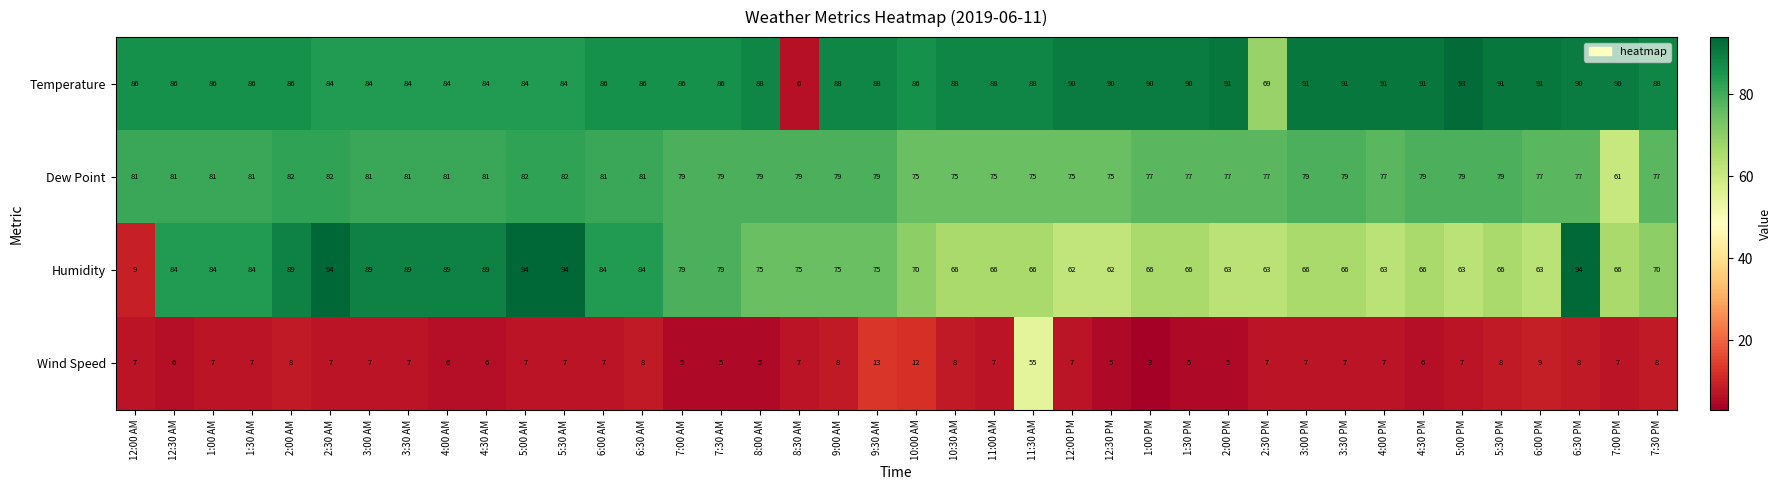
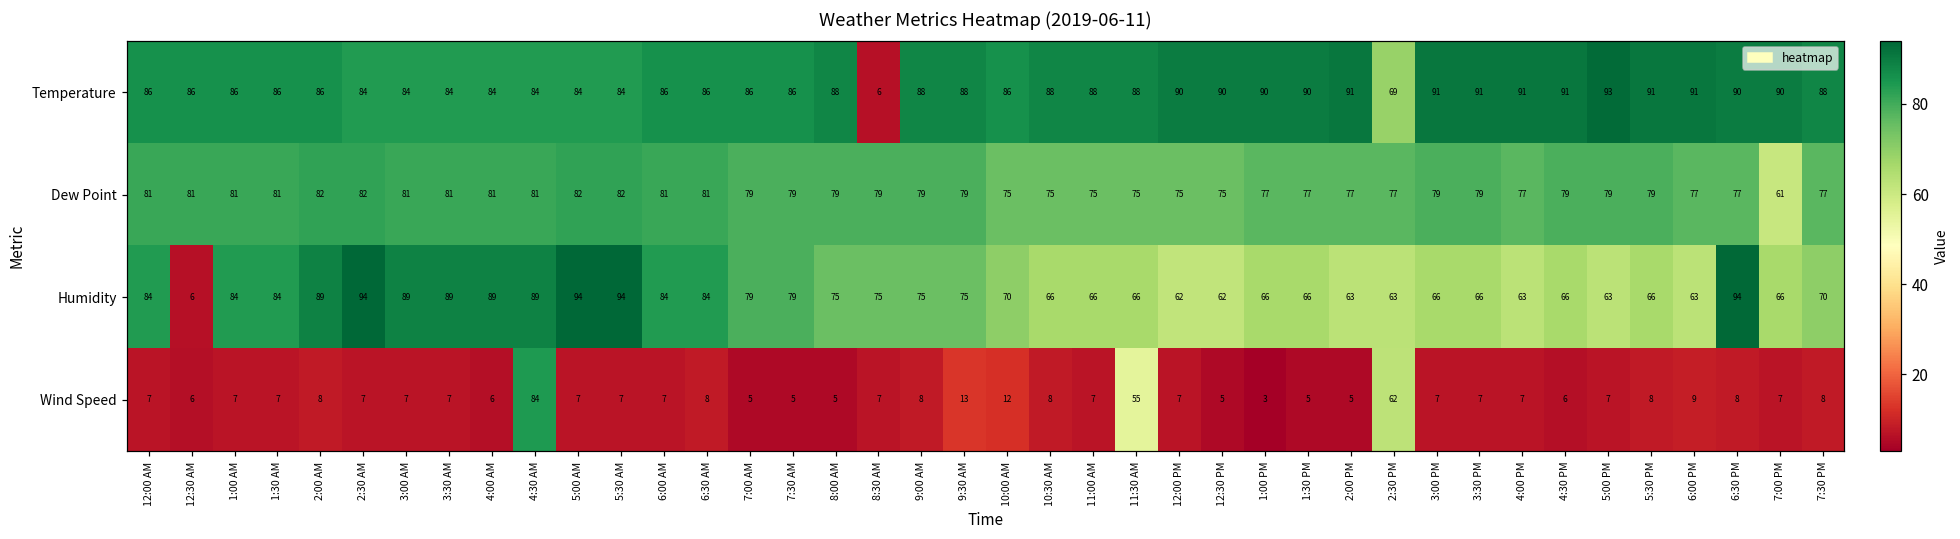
  {
    "Temperature": {
      "12:00 AM": 86,
      "12:30 AM": 86,
      "1:00 AM": 86,
      "1:30 AM": 86,
      "2:00 AM": 86,
      "2:30 AM": 84,
      "3:00 AM": 84,
      "3:30 AM": 84,
      "4:00 AM": 84,
      "4:30 AM": 84,
      "5:00 AM": 84,
      "5:30 AM": 84,
      "6:00 AM": 86,
      "6:30 AM": 86,
      "7:00 AM": 86,
      "7:30 AM": 86,
      "8:00 AM": 88,
      "8:30 AM": 6,
      "9:00 AM": 88,
      "9:30 AM": 88,
      "10:00 AM": 86,
      "10:30 AM": 88,
      "11:00 AM": 88,
      "11:30 AM": 88,
      "12:00 PM": 90,
      "12:30 PM": 90,
      "1:00 PM": 90,
      "1:30 PM": 90,
      "2:00 PM": 91,
      "2:30 PM": 69,
      "3:00 PM": 91,
      "3:30 PM": 91,
      "4:00 PM": 91,
      "4:30 PM": 91,
      "5:00 PM": 93,
      "5:30 PM": 91,
      "6:00 PM": 91,
      "6:30 PM": 90,
      "7:00 PM": 90,
      "7:30 PM": 88
    },
    "Dew Point": {
      "12:00 AM": 81,
      "12:30 AM": 81,
      "1:00 AM": 81,
      "1:30 AM": 81,
      "2:00 AM": 82,
      "2:30 AM": 82,
      "3:00 AM": 81,
      "3:30 AM": 81,
      "4:00 AM": 81,
      "4:30 AM": 81,
      "5:00 AM": 82,
      "5:30 AM": 82,
      "6:00 AM": 81,
      "6:30 AM": 81,
      "7:00 AM": 79,
      "7:30 AM": 79,
      "8:00 AM": 79,
      "8:30 AM": 79,
      "9:00 AM": 79,
      "9:30 AM": 79,
      "10:00 AM": 75,
      "10:30 AM": 75,
      "11:00 AM": 75,
      "11:30 AM": 75,
      "12:00 PM": 75,
      "12:30 PM": 75,
      "1:00 PM": 77,
      "1:30 PM": 77,
      "2:00 PM": 77,
      "2:30 PM": 77,
      "3:00 PM": 79,
      "3:30 PM": 79,
      "4:00 PM": 77,
      "4:30 PM": 79,
      "5:00 PM": 79,
      "5:30 PM": 79,
      "6:00 PM": 77,
      "6:30 PM": 77,
      "7:00 PM": 61,
      "7:30 PM": 77
    },
    "Humidity": {
-     "12:00 AM": 9,
-     "12:30 AM": 84,
+     "12:00 AM": 84,
+     "12:30 AM": 6,
      "1:00 AM": 84,
      "1:30 AM": 84,
      "2:00 AM": 89,
      "2:30 AM": 94,
      "3:00 AM": 89,
      "3:30 AM": 89,
      "4:00 AM": 89,
      "4:30 AM": 89,
      "5:00 AM": 94,
      "5:30 AM": 94,
      "6:00 AM": 84,
      "6:30 AM": 84,
      "7:00 AM": 79,
      "7:30 AM": 79,
      "8:00 AM": 75,
      "8:30 AM": 75,
      "9:00 AM": 75,
      "9:30 AM": 75,
      "10:00 AM": 70,
      "10:30 AM": 66,
      "11:00 AM": 66,
      "11:30 AM": 66,
      "12:00 PM": 62,
      "12:30 PM": 62,
      "1:00 PM": 66,
      "1:30 PM": 66,
      "2:00 PM": 63,
      "2:30 PM": 63,
      "3:00 PM": 66,
      "3:30 PM": 66,
      "4:00 PM": 63,
      "4:30 PM": 66,
      "5:00 PM": 63,
      "5:30 PM": 66,
      "6:00 PM": 63,
      "6:30 PM": 94,
      "7:00 PM": 66,
      "7:30 PM": 70
    },
    "Wind Speed": {
      "12:00 AM": 7,
      "12:30 AM": 6,
      "1:00 AM": 7,
      "1:30 AM": 7,
      "2:00 AM": 8,
      "2:30 AM": 7,
      "3:00 AM": 7,
      "3:30 AM": 7,
      "4:00 AM": 6,
-     "4:30 AM": 6,
+     "4:30 AM": 84,
      "5:00 AM": 7,
      "5:30 AM": 7,
      "6:00 AM": 7,
      "6:30 AM": 8,
      "7:00 AM": 5,
      "7:30 AM": 5,
      "8:00 AM": 5,
      "8:30 AM": 7,
      "9:00 AM": 8,
      "9:30 AM": 13,
      "10:00 AM": 12,
      "10:30 AM": 8,
      "11:00 AM": 7,
      "11:30 AM": 55,
      "12:00 PM": 7,
      "12:30 PM": 5,
      "1:00 PM": 3,
      "1:30 PM": 5,
      "2:00 PM": 5,
-     "2:30 PM": 7,
+     "2:30 PM": 62,
      "3:00 PM": 7,
      "3:30 PM": 7,
      "4:00 PM": 7,
      "4:30 PM": 6,
      "5:00 PM": 7,
      "5:30 PM": 8,
      "6:00 PM": 9,
      "6:30 PM": 8,
      "7:00 PM": 7,
      "7:30 PM": 8
    }
  }
